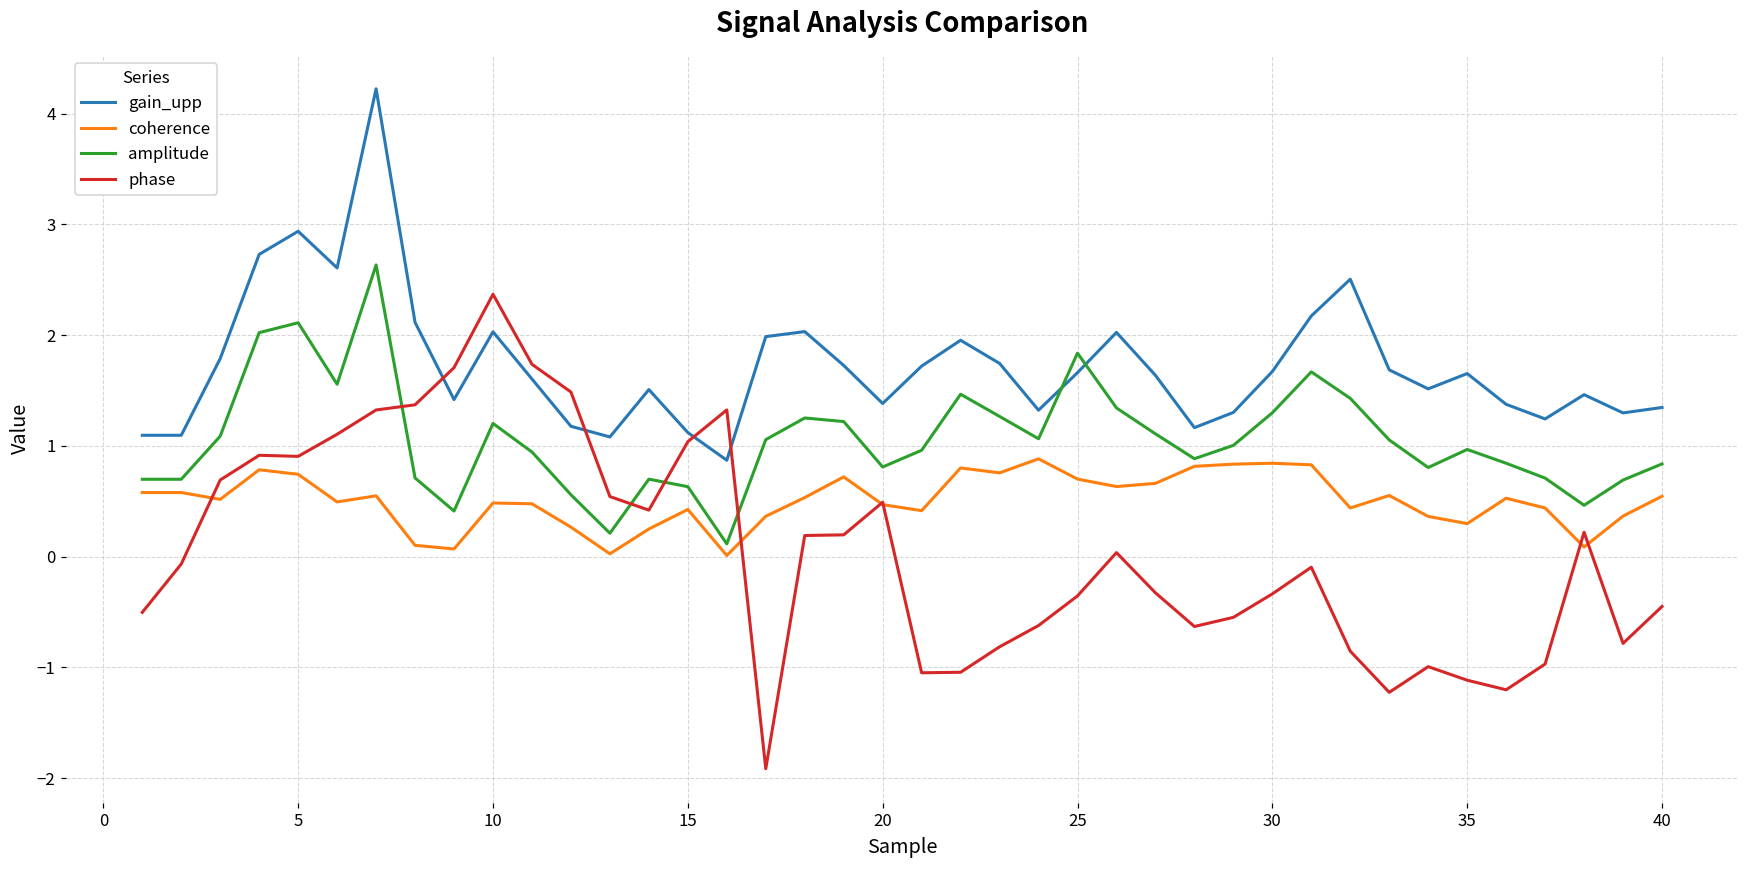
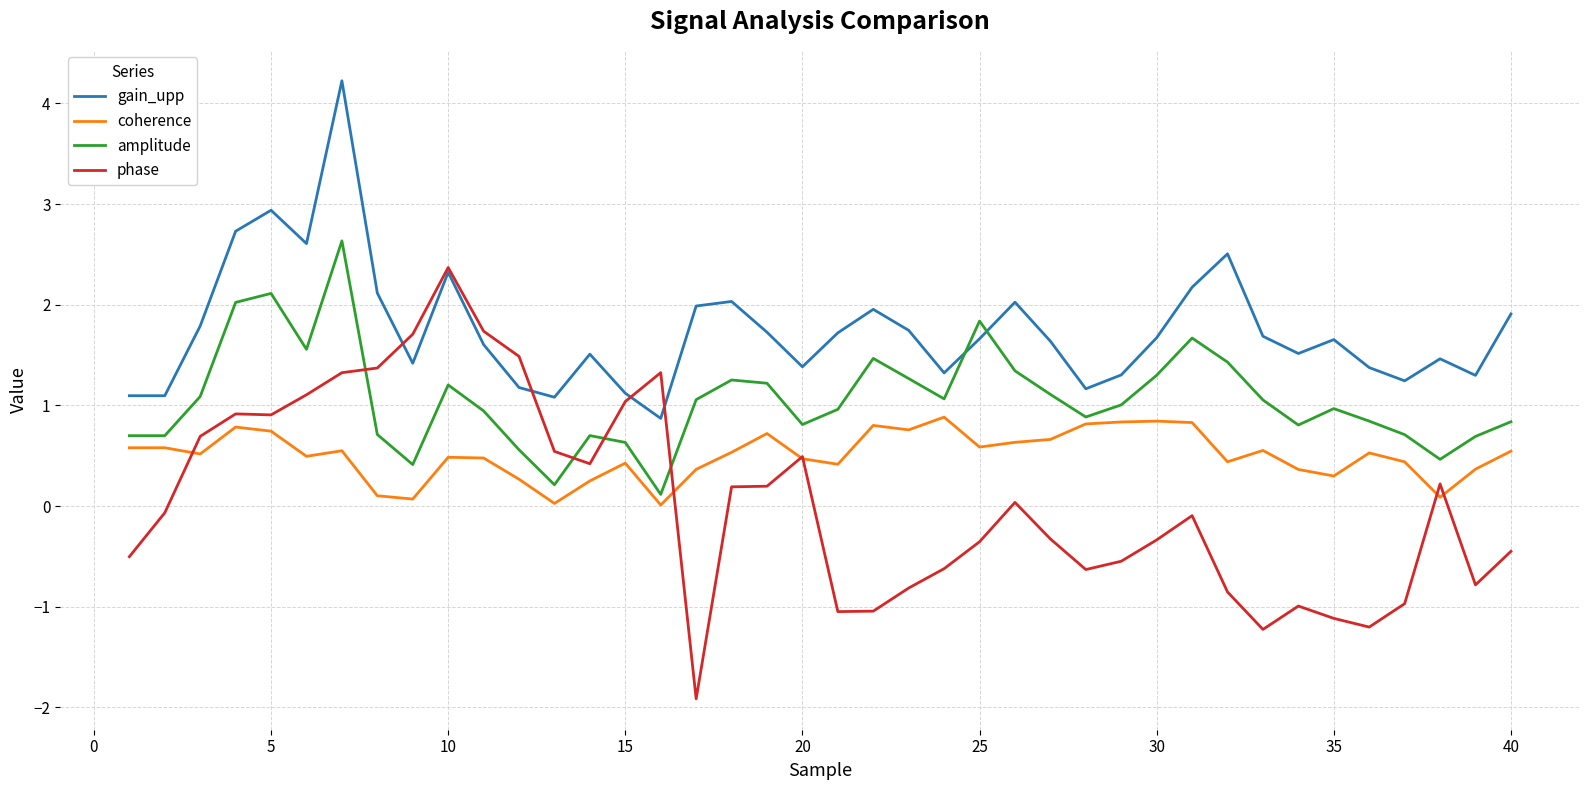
  {
    "gain_upp": {
      "5": 2.94,
-     "10": 2.03,
+     "10": 2.32,
      "15": 1.12,
      "20": 1.38,
      "25": 1.66,
      "30": 1.67,
      "35": 1.65,
-     "40": 1.35
+     "40": 1.91
    },
    "coherence": {
      "5": 0.74,
      "10": 0.48,
      "15": 0.43,
-     "25": 0.70,
+     "25": 0.59,
      "30": 0.84,
      "35": 0.30,
      "40": 0.55
    },
    "amplitude": {
      "5": 2.11,
      "10": 1.20,
      "15": 0.63,
      "20": 0.81,
      "25": 1.84,
      "30": 1.30,
      "35": 0.97,
      "40": 0.84
    },
    "phase": {
      "5": 0.91,
      "10": 2.37,
      "15": 1.04,
      "25": -0.35,
      "30": -0.34,
      "35": -1.12,
      "40": -0.45
    }
  }
